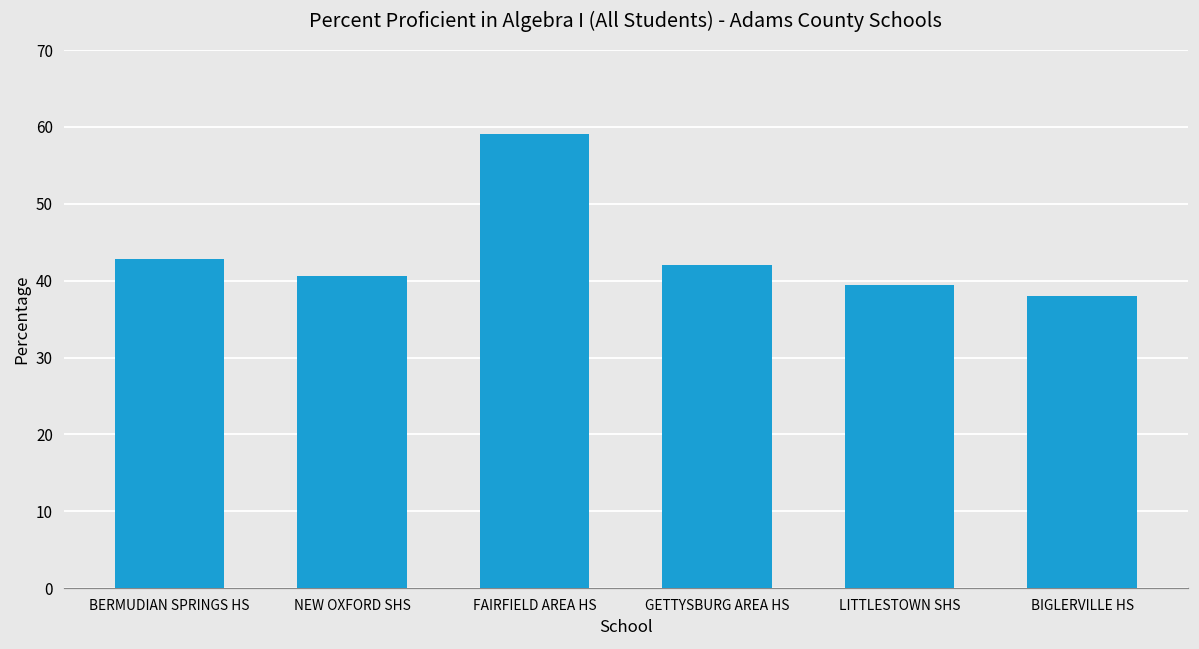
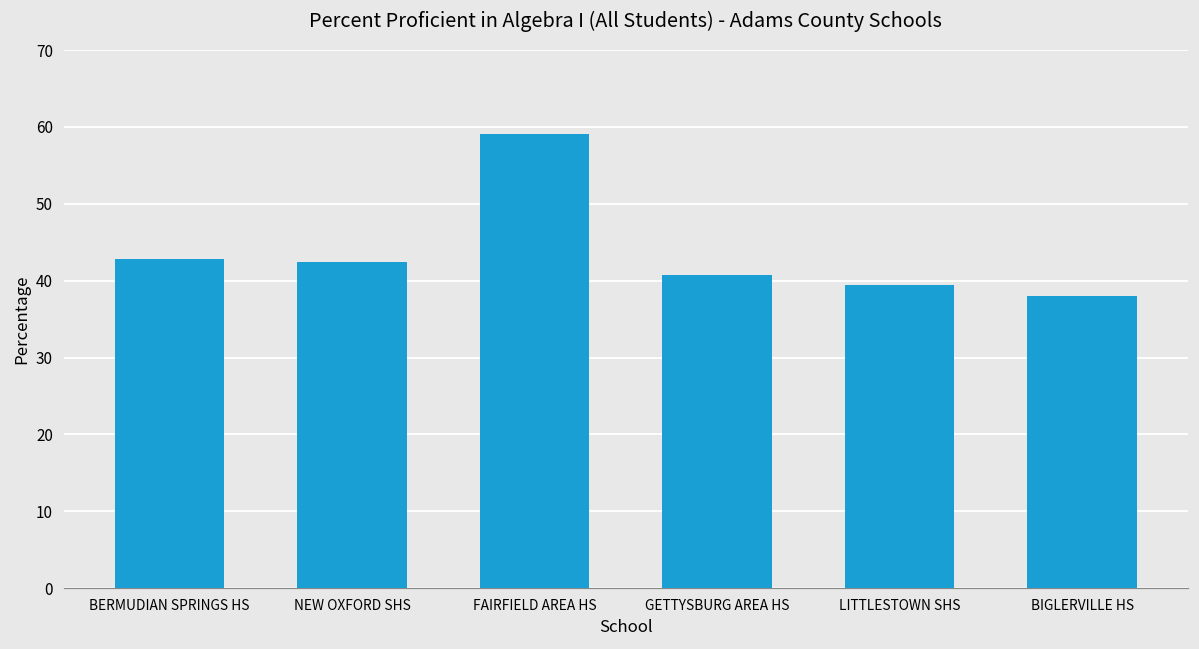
  {
    "BERMUDIAN SPRINGS HS": 43,
-   "NEW OXFORD SHS": 41,
+   "NEW OXFORD SHS": 42,
    "FAIRFIELD AREA HS": 59,
-   "GETTYSBURG AREA HS": 42,
+   "GETTYSBURG AREA HS": 41,
    "LITTLESTOWN SHS": 39,
    "BIGLERVILLE HS": 38
  }
